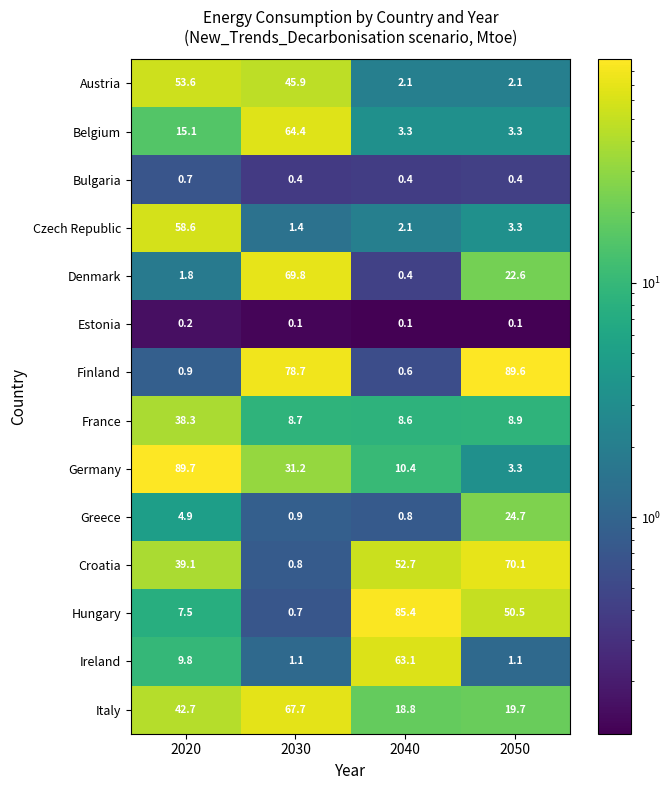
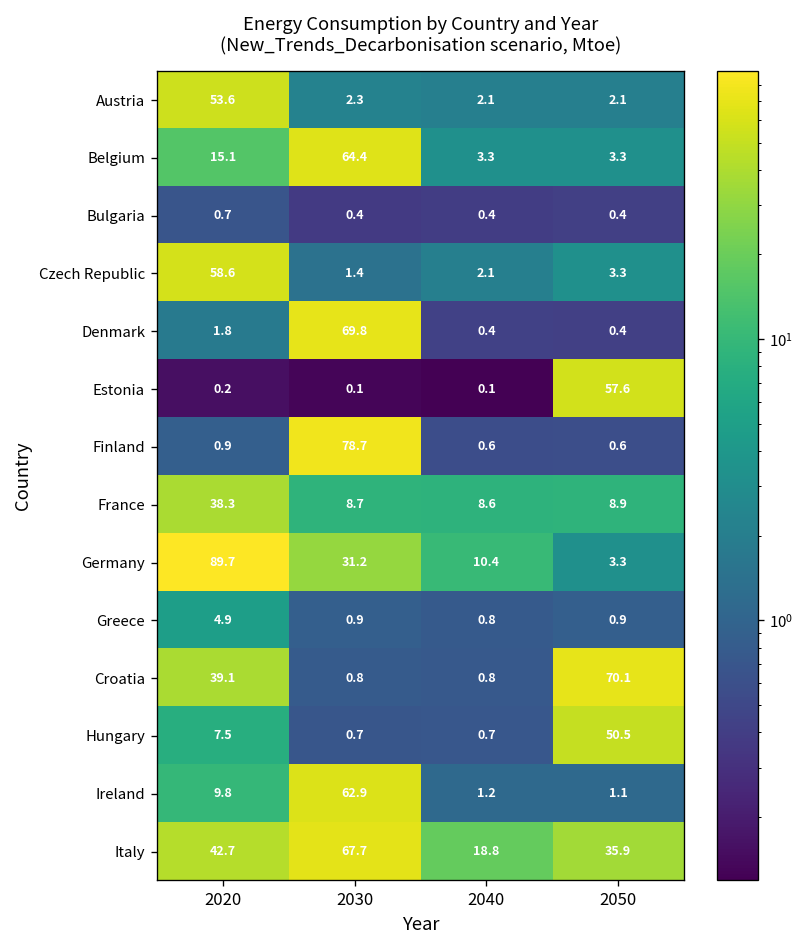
  {
    "Austria": {
      "2020": 53.6,
-     "2030": 45.9,
+     "2030": 2.3,
      "2040": 2.1,
      "2050": 2.1
    },
    "Belgium": {
      "2020": 15.1,
      "2030": 64.4,
      "2040": 3.3,
      "2050": 3.3
    },
    "Bulgaria": {
      "2020": 0.7,
      "2030": 0.4,
      "2040": 0.4,
      "2050": 0.4
    },
    "Czech Republic": {
      "2020": 58.6,
      "2030": 1.4,
      "2040": 2.1,
      "2050": 3.3
    },
    "Denmark": {
      "2020": 1.8,
      "2030": 69.8,
      "2040": 0.4,
-     "2050": 22.6
+     "2050": 0.4
    },
    "Estonia": {
      "2020": 0.2,
      "2030": 0.1,
      "2040": 0.1,
-     "2050": 0.1
+     "2050": 57.6
    },
    "Finland": {
      "2020": 0.9,
      "2030": 78.7,
      "2040": 0.6,
-     "2050": 89.6
+     "2050": 0.6
    },
    "France": {
      "2020": 38.3,
      "2030": 8.7,
      "2040": 8.6,
      "2050": 8.9
    },
    "Germany": {
      "2020": 89.7,
      "2030": 31.2,
      "2040": 10.4,
      "2050": 3.3
    },
    "Greece": {
      "2020": 4.9,
      "2030": 0.9,
      "2040": 0.8,
-     "2050": 24.7
+     "2050": 0.9
    },
    "Croatia": {
      "2020": 39.1,
      "2030": 0.8,
-     "2040": 52.7,
+     "2040": 0.8,
      "2050": 70.1
    },
    "Hungary": {
      "2020": 7.5,
      "2030": 0.7,
-     "2040": 85.4,
+     "2040": 0.7,
      "2050": 50.5
    },
    "Ireland": {
      "2020": 9.8,
-     "2030": 1.1,
-     "2040": 63.1,
+     "2030": 62.9,
+     "2040": 1.2,
      "2050": 1.1
    },
    "Italy": {
      "2020": 42.7,
      "2030": 67.7,
      "2040": 18.8,
-     "2050": 19.7
+     "2050": 35.9
    }
  }
